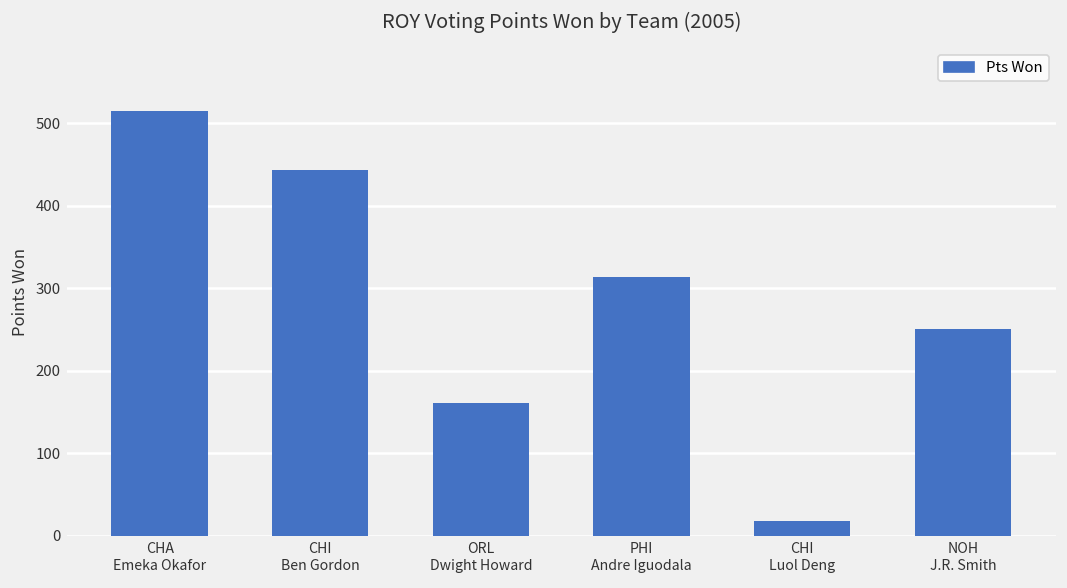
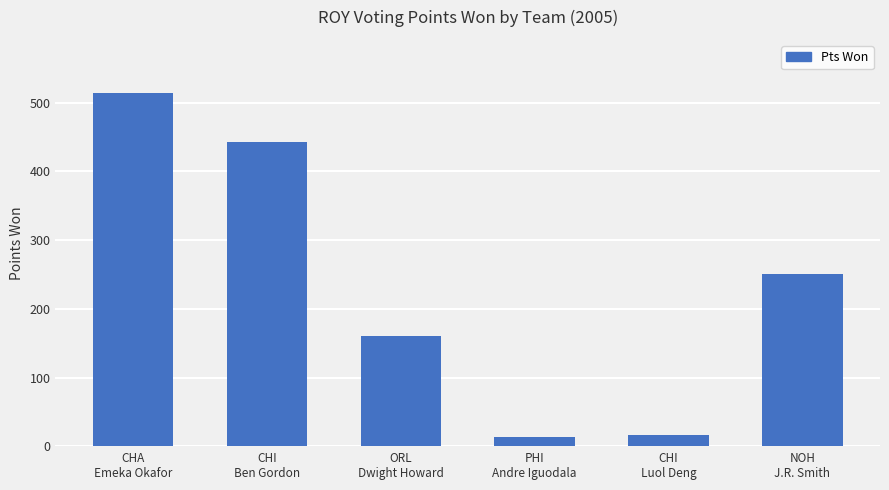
  {
    "CHA Emeka Okafor": 510,
    "CHI Ben Gordon": 440,
    "ORL Dwight Howard": 160,
-   "PHI Andre Iguodala": 310,
+   "PHI Andre Iguodala": 10,
    "CHI Luol Deng": 20,
    "NOH J.R. Smith": 250
  }
